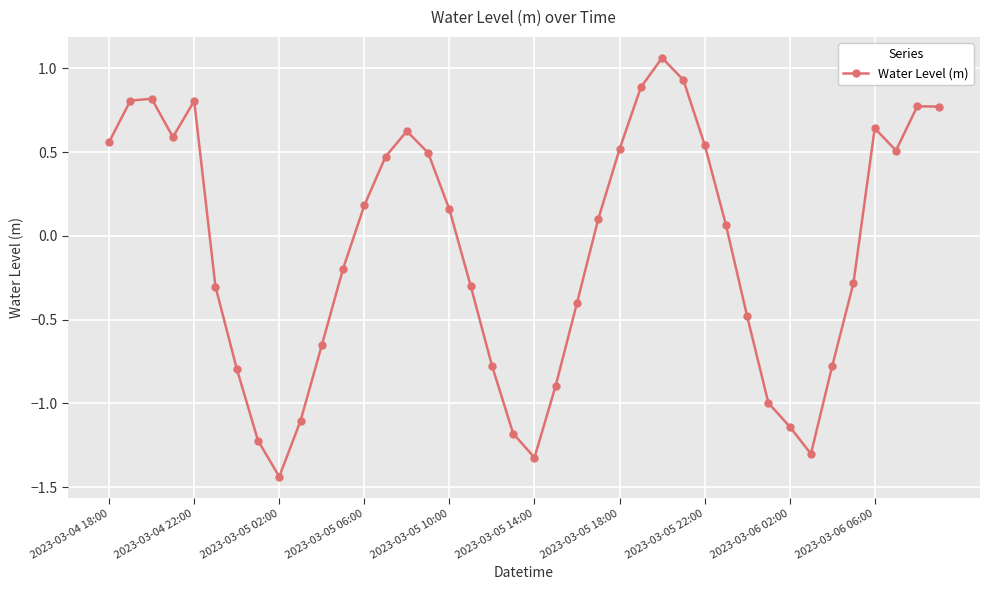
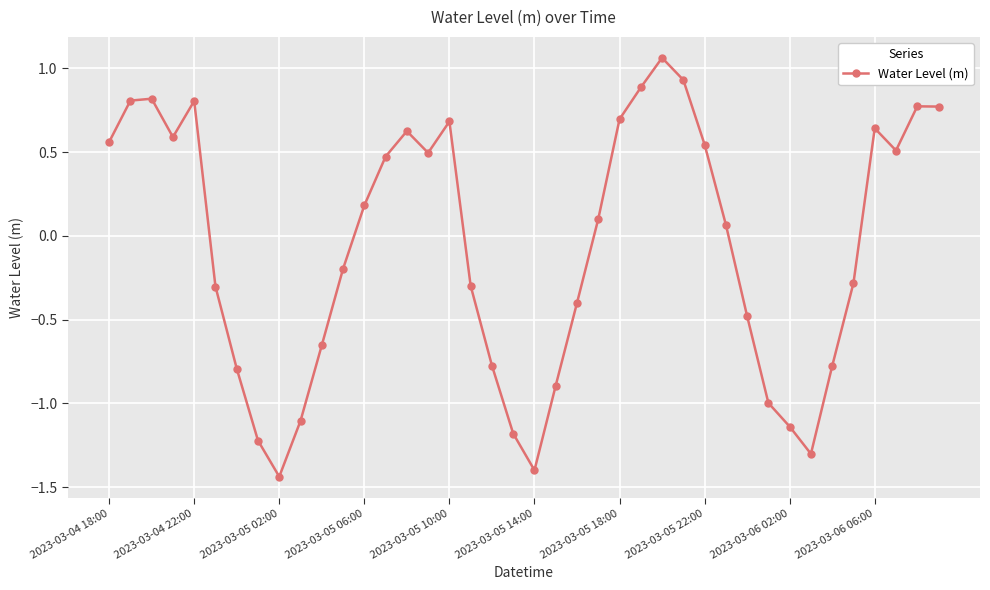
  {
    "2023-03-04 18:00": 0.56,
    "2023-03-04 22:00": 0.81,
    "2023-03-05 02:00": -1.44,
    "2023-03-05 06:00": 0.18,
-   "2023-03-05 10:00": 0.16,
-   "2023-03-05 14:00": -1.32,
-   "2023-03-05 18:00": 0.52,
+   "2023-03-05 10:00": 0.68,
+   "2023-03-05 14:00": -1.40,
+   "2023-03-05 18:00": 0.70,
    "2023-03-05 22:00": 0.55,
    "2023-03-06 02:00": -1.14,
    "2023-03-06 06:00": 0.64
  }
